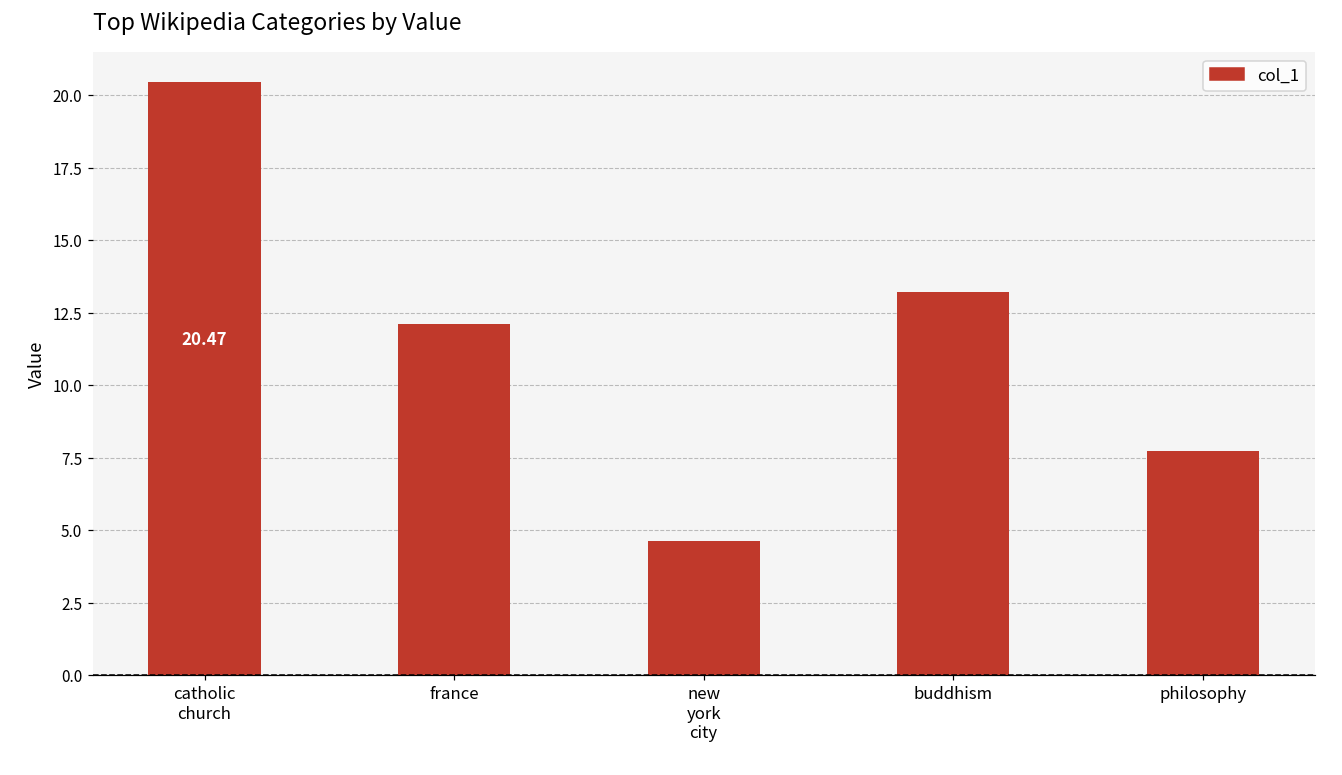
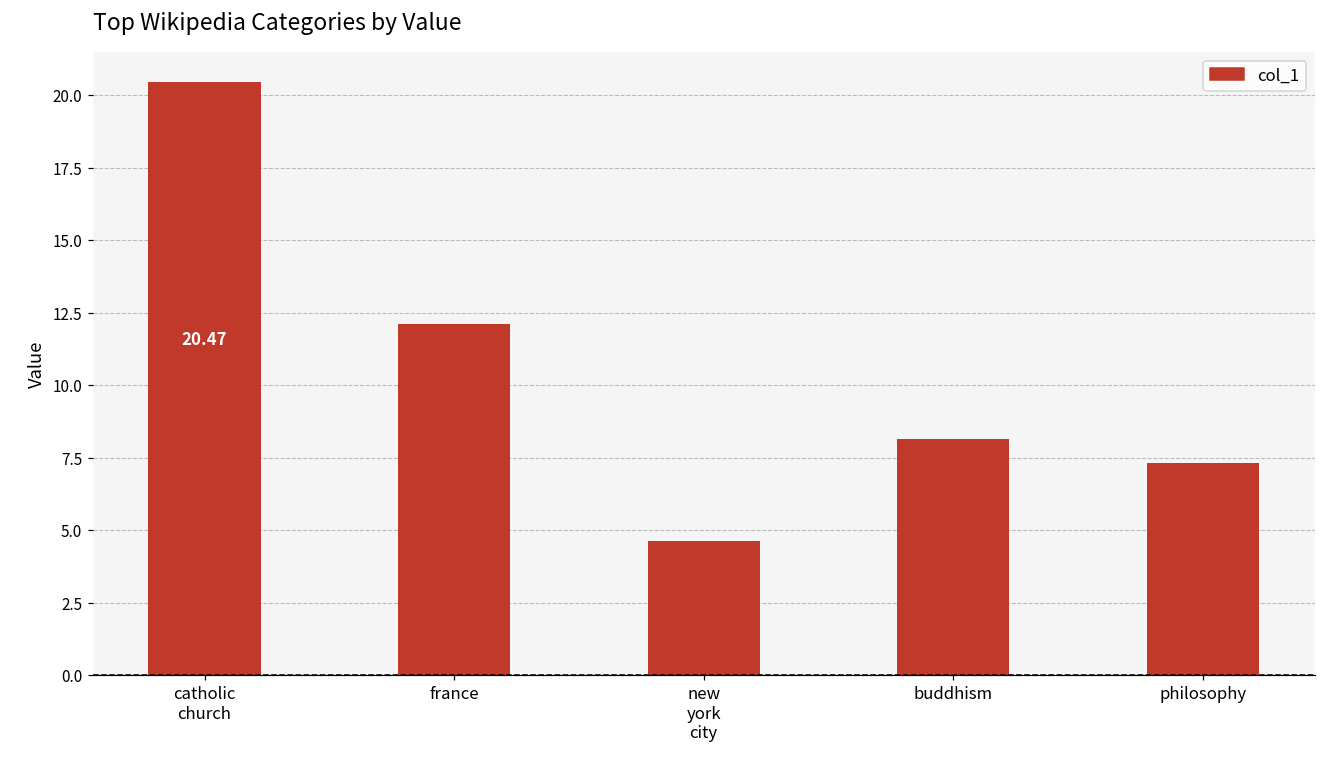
  {
    "france": 12.1,
    "new york city": 4.6,
-   "buddhism": 13.2,
-   "philosophy": 7.7
+   "buddhism": 8.2,
+   "philosophy": 7.3
  }
